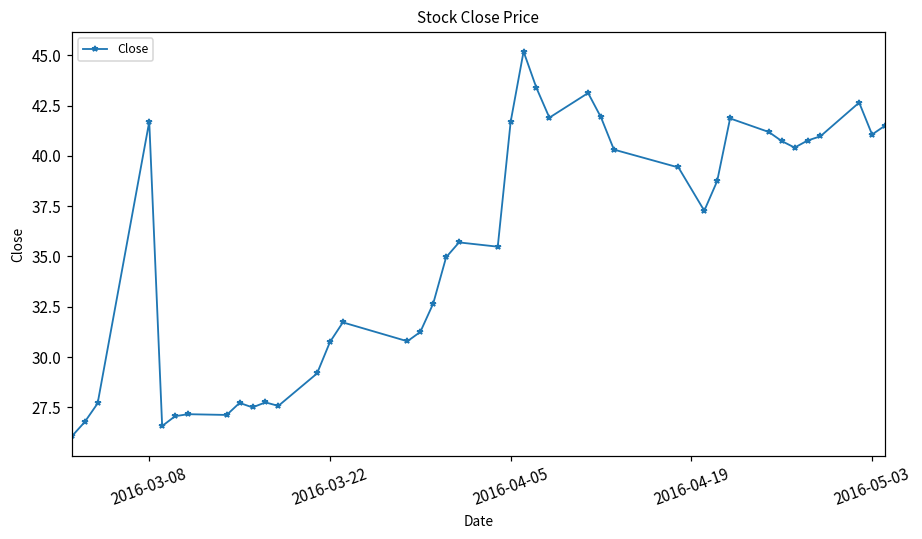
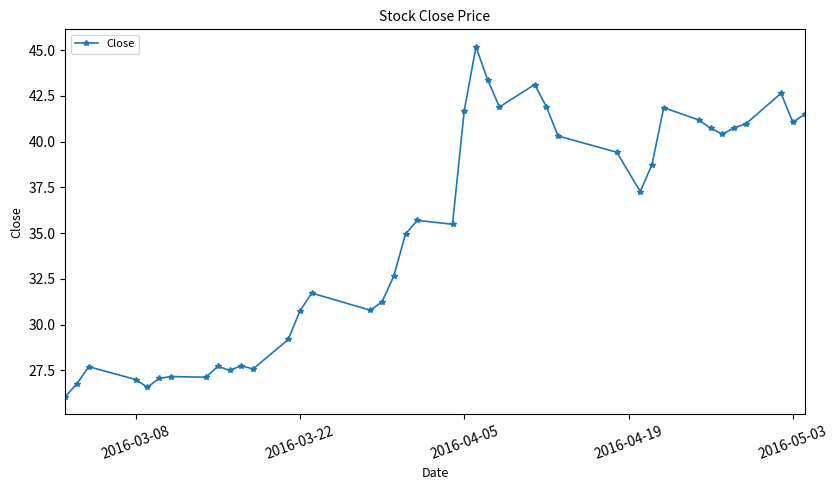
  {
-   "2016-03-08": 41.7,
+   "2016-03-08": 27.0,
    "2016-03-22": 30.8,
    "2016-04-05": 41.7,
    "2016-05-03": 41.1
  }
